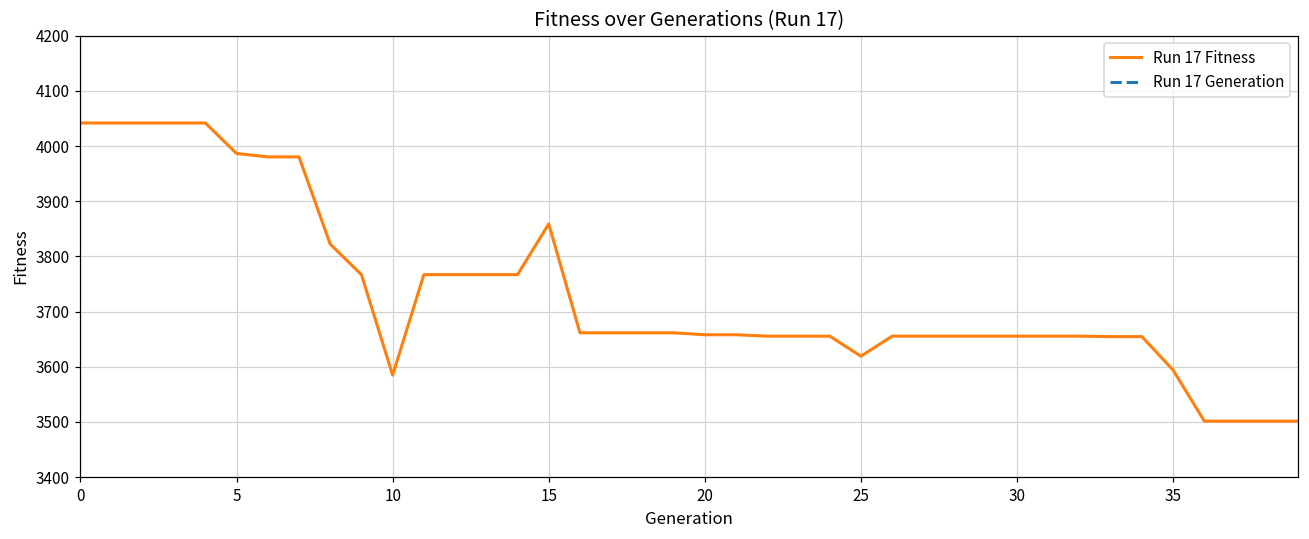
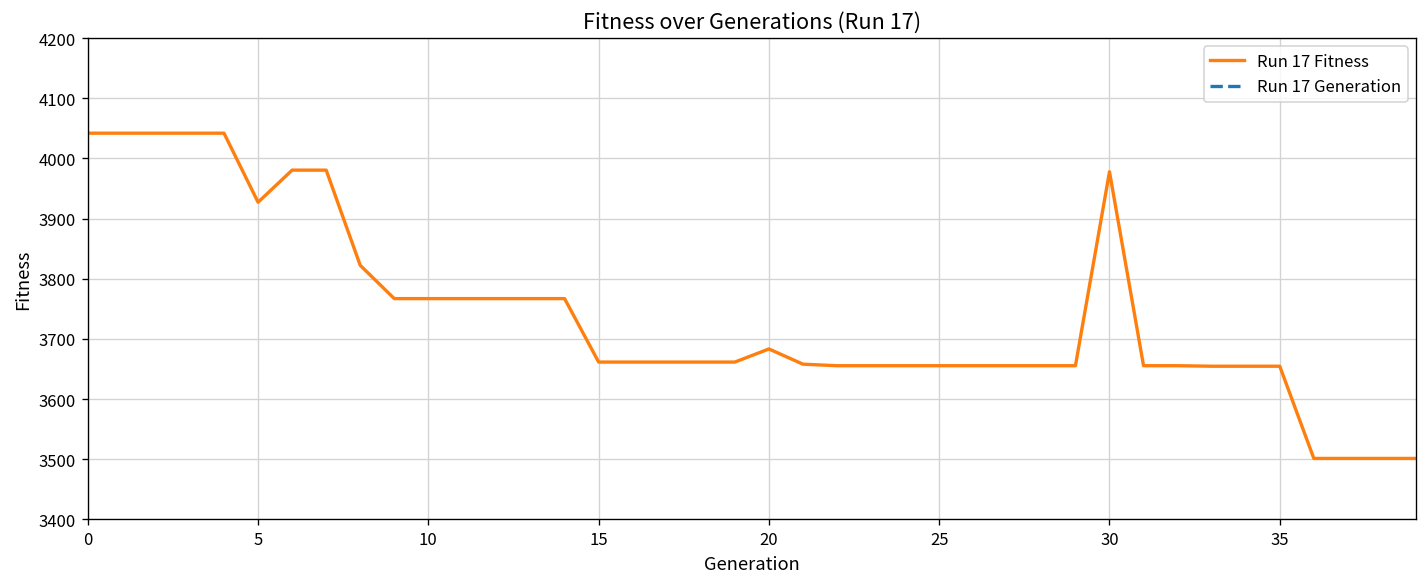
  {
    "Run 17 Fitness": {
      "0": 4040,
-     "5": 3990,
-     "10": 3580,
-     "15": 3860,
-     "20": 3660,
-     "25": 3620,
-     "30": 3660,
-     "35": 3590
+     "5": 3930,
+     "10": 3770,
+     "15": 3660,
+     "20": 3680,
+     "25": 3660,
+     "30": 3980,
+     "35": 3650
    }
  }
